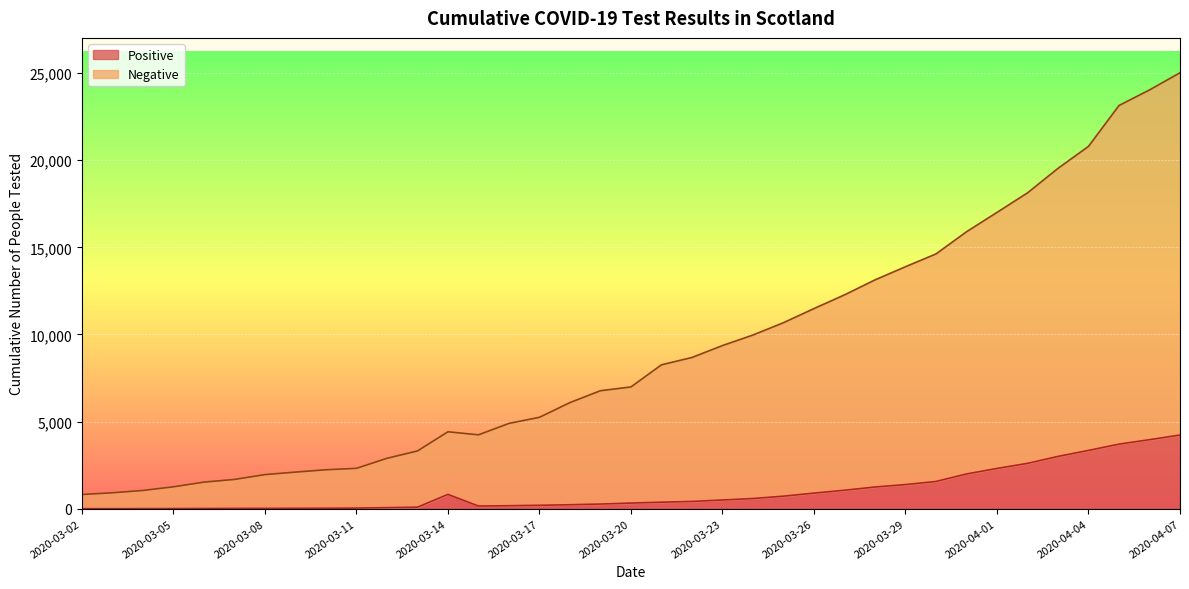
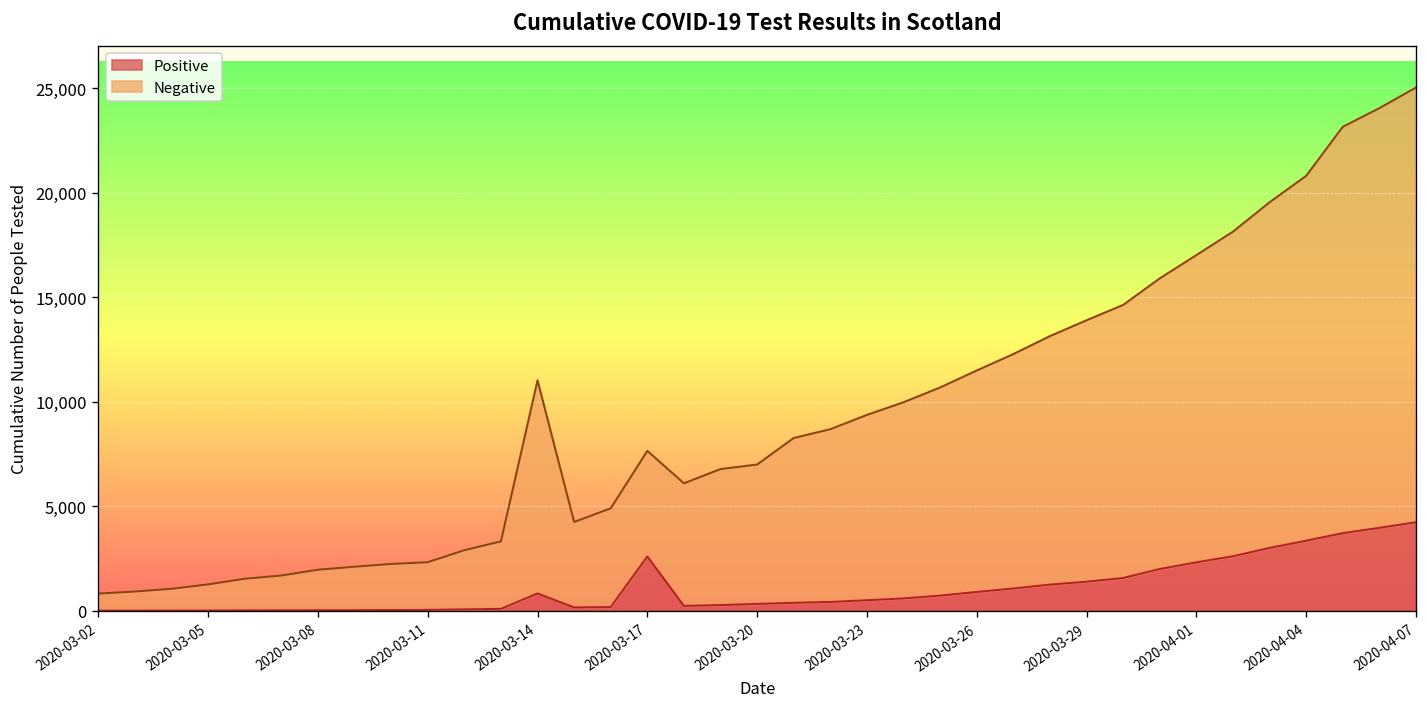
  {
    "Positive": {
      "2020-03-02": "0",
      "2020-03-05": "0",
      "2020-03-08": "0",
      "2020-03-11": "0",
      "2020-03-14": "800",
-     "2020-03-17": "200",
+     "2020-03-17": "2,600",
      "2020-03-20": "300",
      "2020-03-23": "500",
      "2020-03-26": "900",
      "2020-03-29": "1,400",
      "2020-04-01": "2,300",
      "2020-04-04": "3,300",
      "2020-04-07": "4,200"
    },
    "Negative": {
      "2020-03-02": "800",
      "2020-03-05": "1,300",
      "2020-03-08": "1,900",
      "2020-03-11": "2,300",
-     "2020-03-14": "3,600",
+     "2020-03-14": "10,200",
      "2020-03-17": "5,100",
      "2020-03-20": "6,700",
      "2020-03-23": "8,900",
      "2020-03-26": "10,600",
      "2020-03-29": "12,500",
      "2020-04-01": "14,700",
      "2020-04-04": "17,500",
      "2020-04-07": "20,800"
    }
  }
